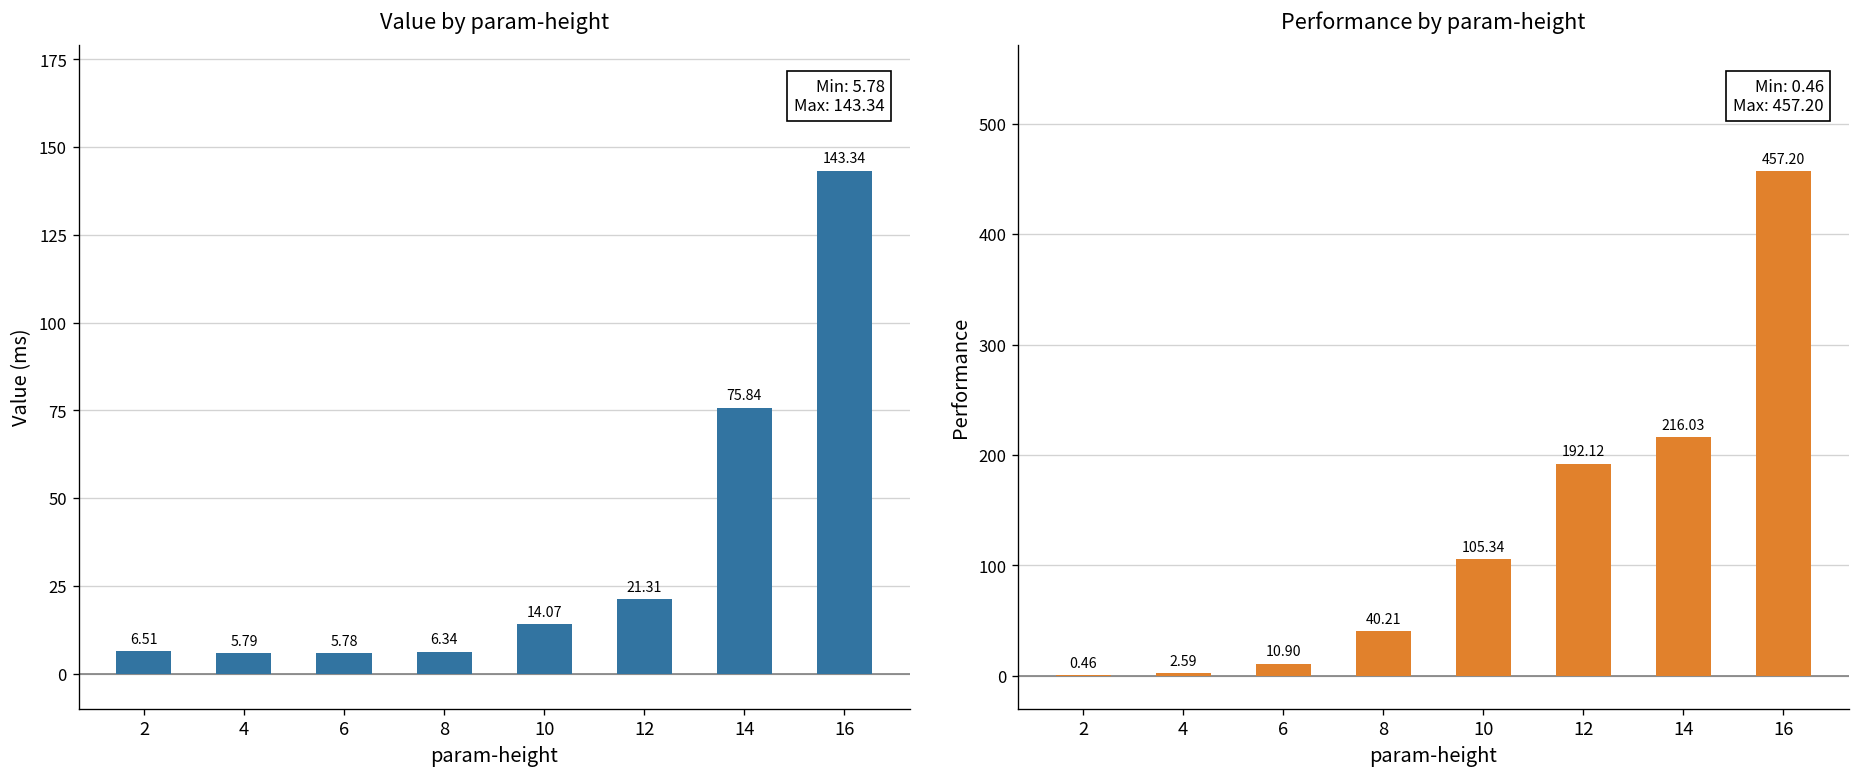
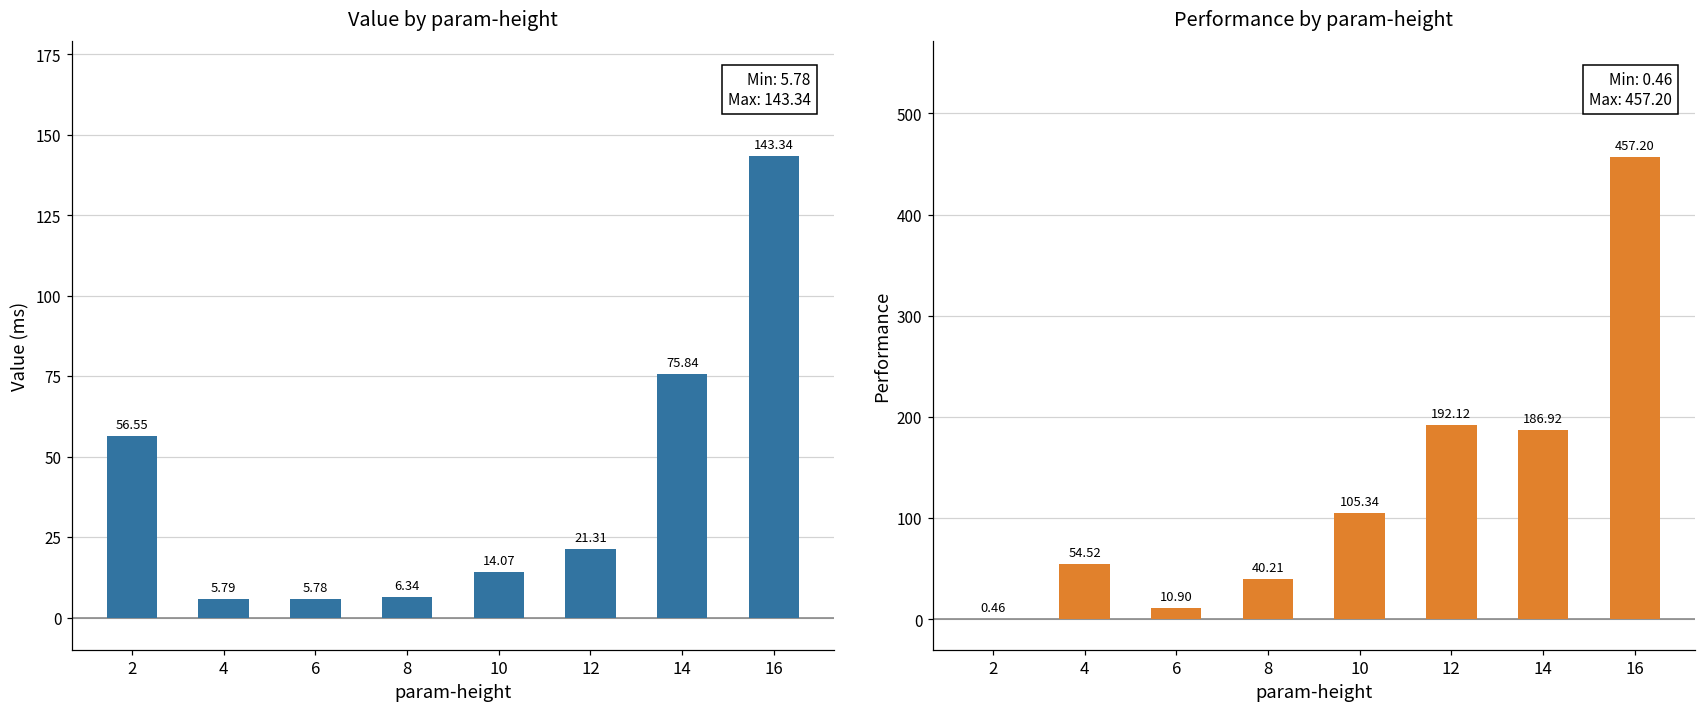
  {
    "Value by param-height": {
-     "2": 6.51,
+     "2": 56.55,
      "4": 5.79,
      "6": 5.78,
      "8": 6.34,
      "10": 14.07,
      "12": 21.31,
      "14": 75.84,
      "16": 143.34
    },
    "Performance by param-height": {
      "2": 0.46,
-     "4": 2.59,
+     "4": 54.52,
      "6": 10.90,
      "8": 40.21,
      "10": 105.34,
      "12": 192.12,
-     "14": 216.03,
+     "14": 186.92,
      "16": 457.20
    }
  }
